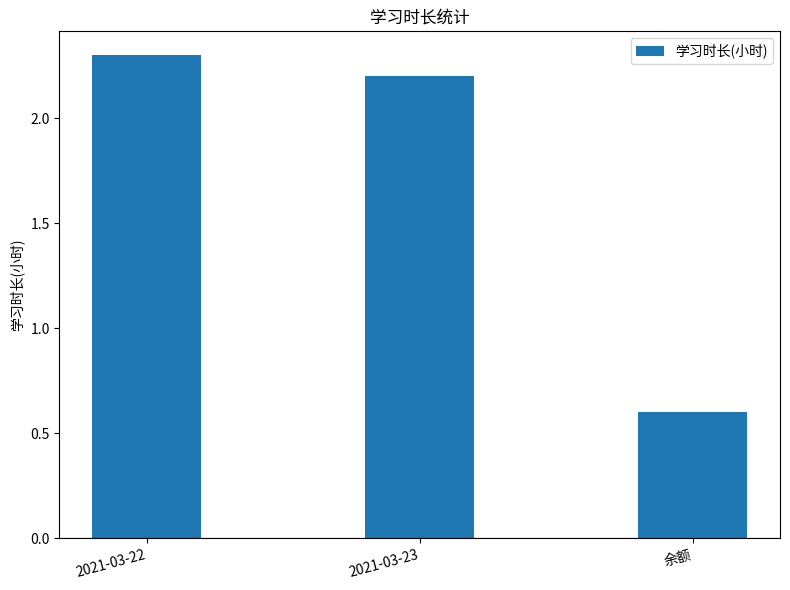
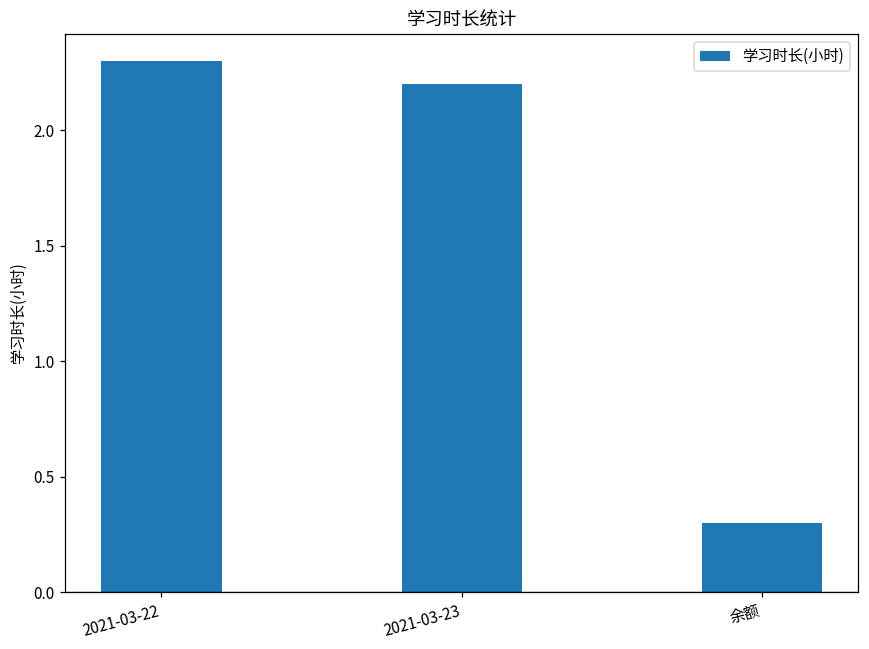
  {
    "2021-03-22": 2.3,
    "2021-03-23": 2.2,
-   "余额": 0.6
+   "余额": 0.3
  }
